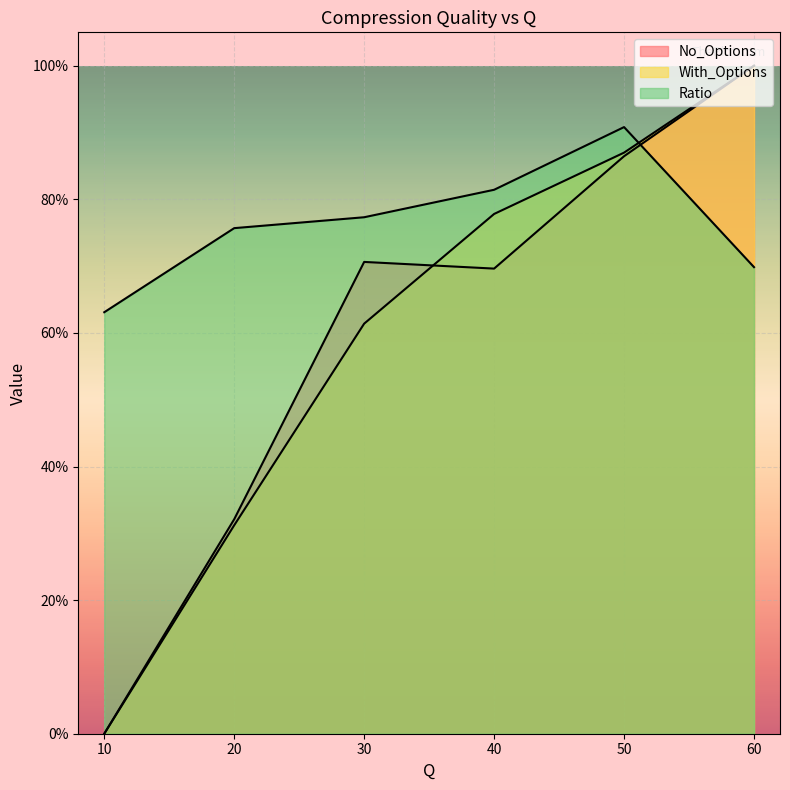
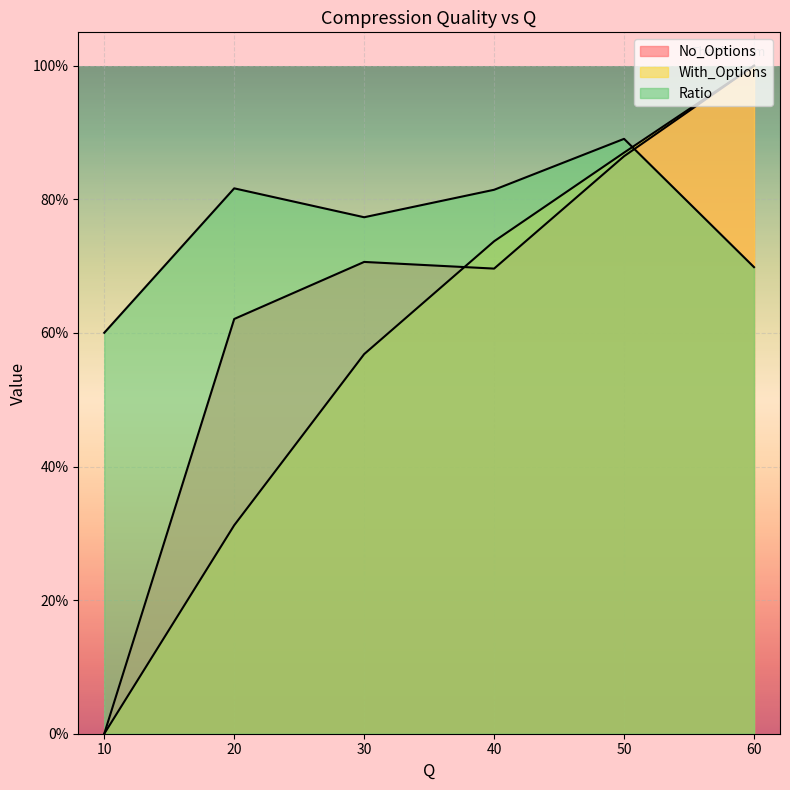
  {
    "No_Options": {
-     "20": "32%",
+     "20": "62%",
      "30": "71%",
      "40": "70%",
      "50": "86%"
    },
    "With_Options": {
      "20": "31%",
-     "30": "61%",
-     "40": "78%",
+     "30": "57%",
+     "40": "74%",
      "50": "87%"
    },
    "Ratio": {
-     "10": "63%",
-     "20": "76%",
+     "10": "60%",
+     "20": "82%",
      "30": "77%",
      "40": "81%",
-     "50": "91%",
+     "50": "89%",
      "60": "70%"
    }
  }
